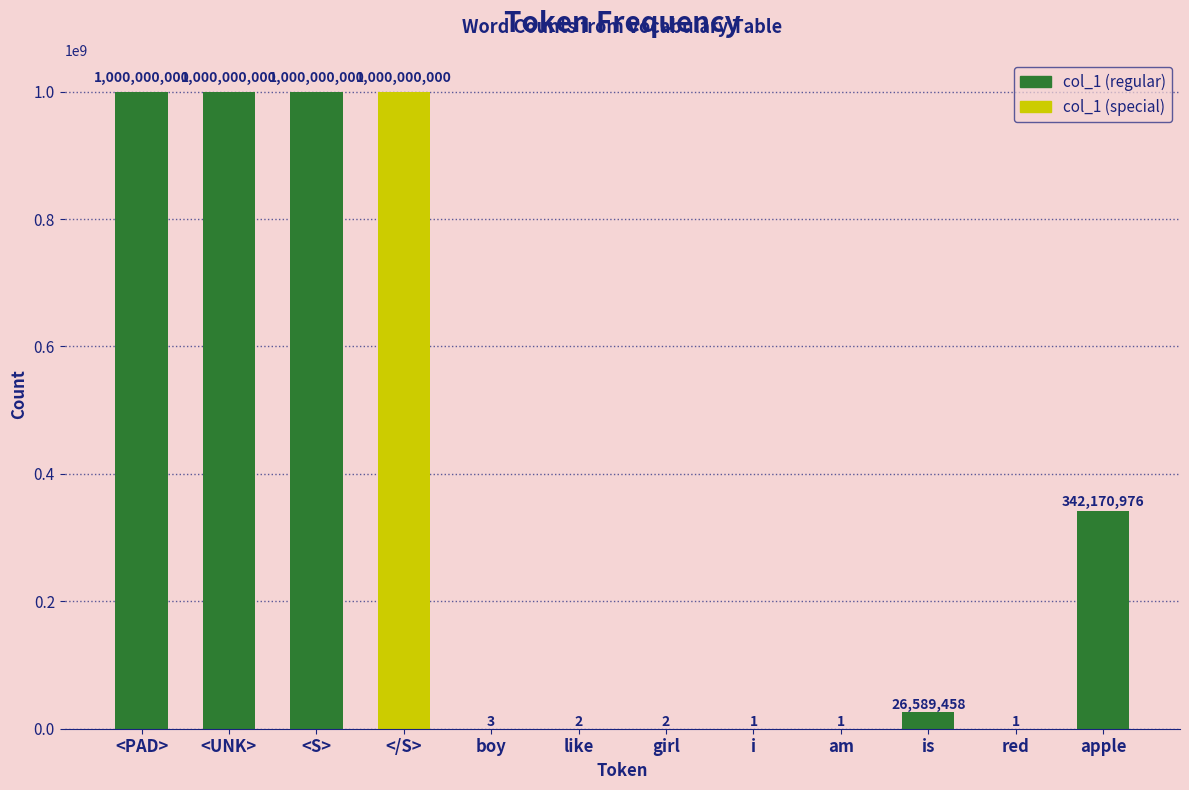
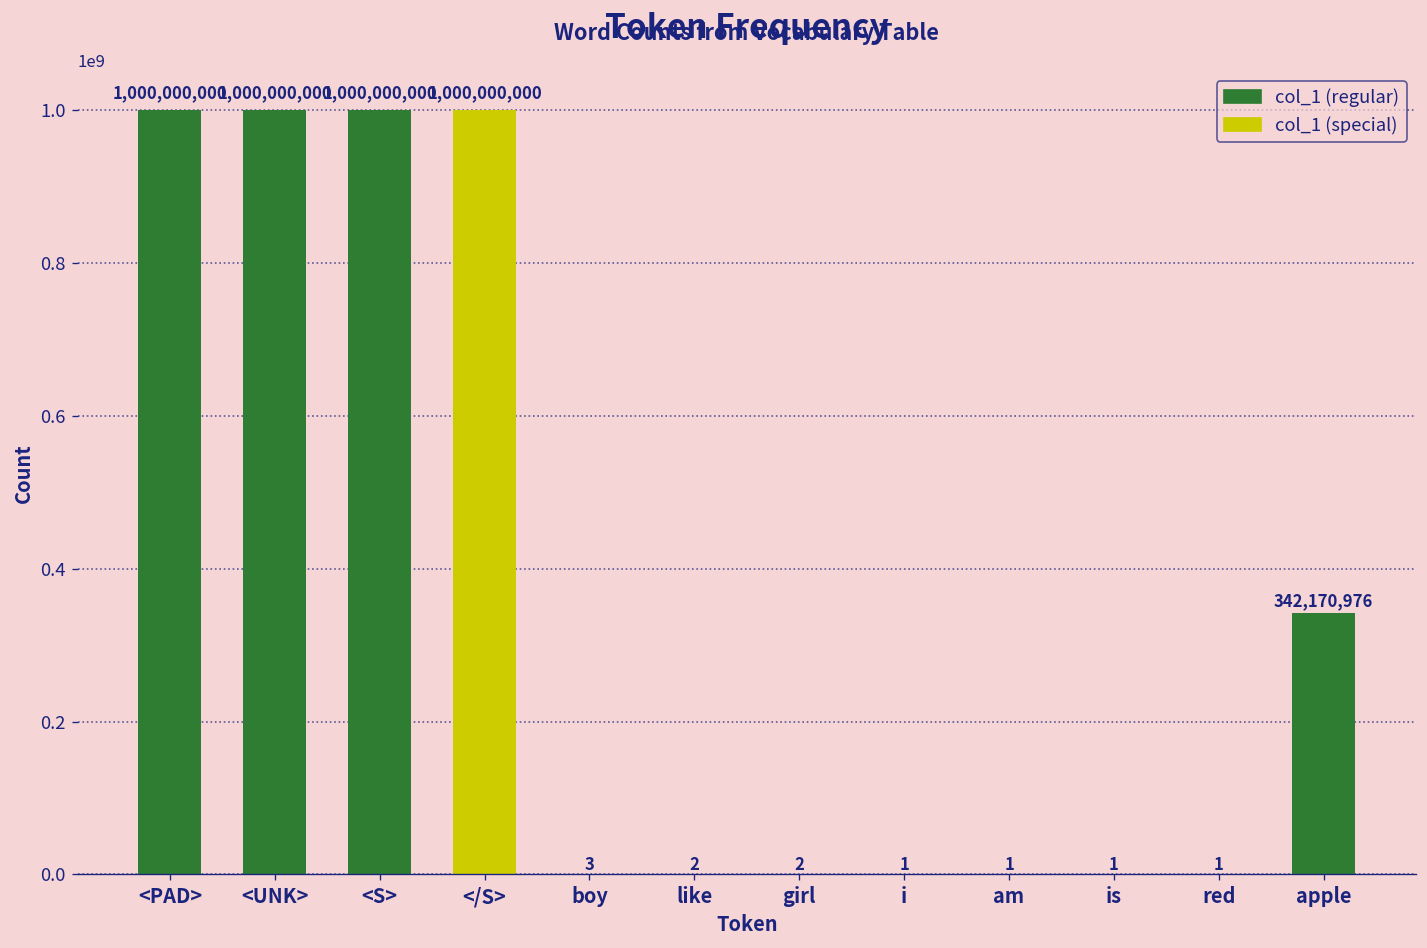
  {
    "<PAD>": "1,000,000,000",
    "<UNK>": "1,000,000,000",
    "<S>": "1,000,000,000",
    "</S>": "1,000,000,000",
    "boy": "3",
    "like": "2",
    "girl": "2",
    "i": "1",
    "am": "1",
-   "is": "26,589,458",
+   "is": "1",
    "red": "1",
    "apple": "342,170,976"
  }
